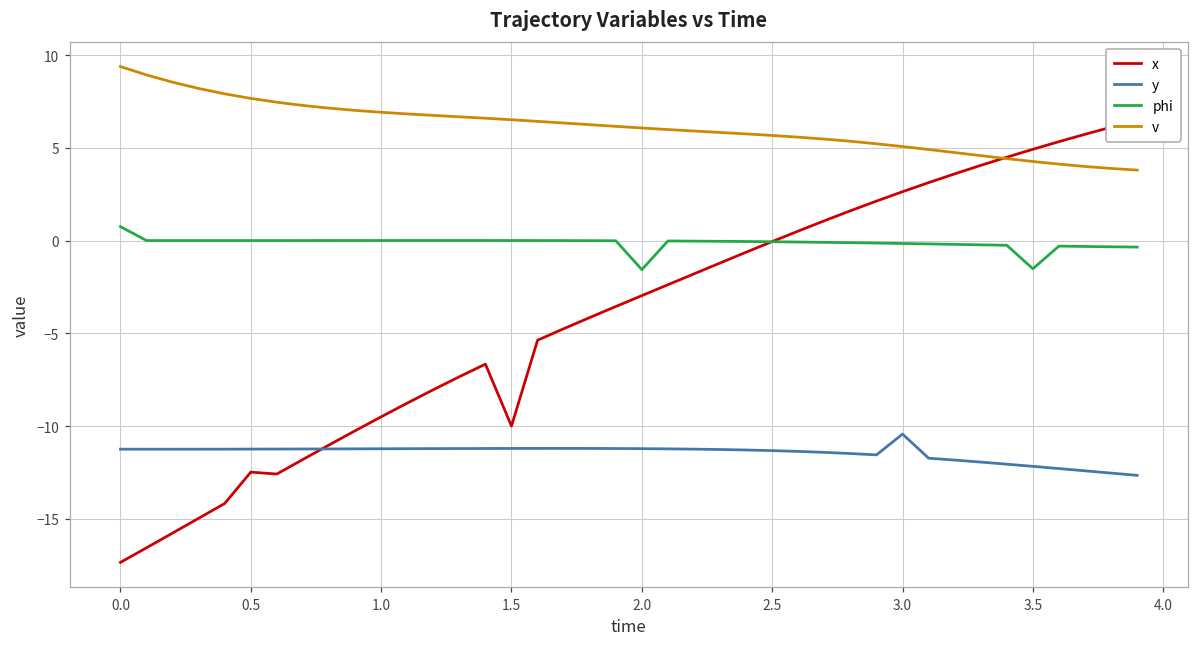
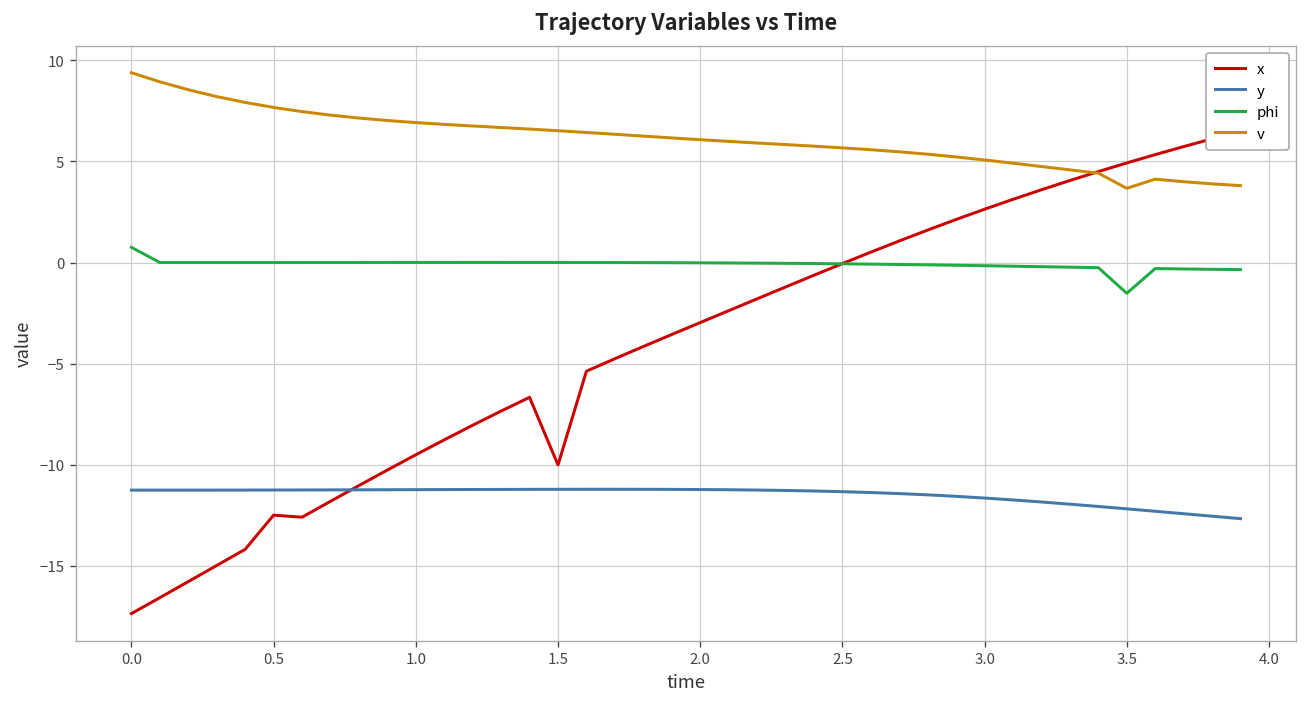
  {
    "x": {
      "0.0": -17.4,
      "0.5": -12.5,
      "1.0": -9.5,
      "1.5": -10.0,
      "2.0": -3.0,
      "3.0": 2.6,
      "3.5": 4.9
    },
    "y": {
      "0.0": -11.2,
      "0.5": -11.2,
      "1.0": -11.2,
      "1.5": -11.2,
      "2.0": -11.2,
      "2.5": -11.3,
-     "3.0": -10.4,
+     "3.0": -11.6,
      "3.5": -12.2
    },
    "phi": {
      "0.0": 0.8,
      "0.5": 0.0,
      "1.0": 0.0,
      "1.5": 0.0,
-     "2.0": -1.6,
+     "2.0": 0.0,
      "3.0": -0.2,
      "3.5": -1.5
    },
    "v": {
      "0.0": 9.4,
      "0.5": 7.7,
      "1.0": 6.9,
      "1.5": 6.5,
      "2.0": 6.1,
      "2.5": 5.7,
      "3.0": 5.1,
-     "3.5": 4.3
+     "3.5": 3.7
    }
  }
